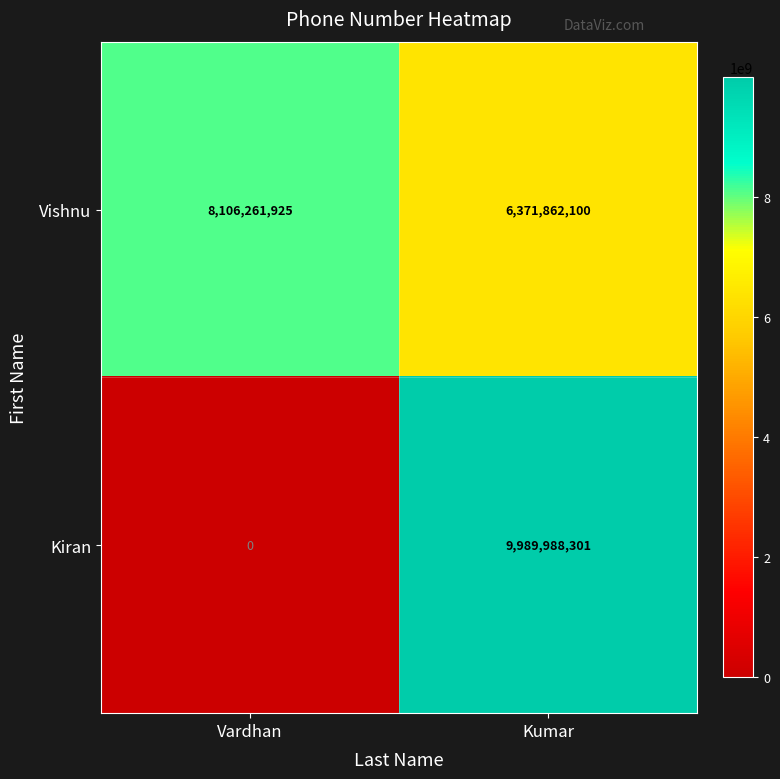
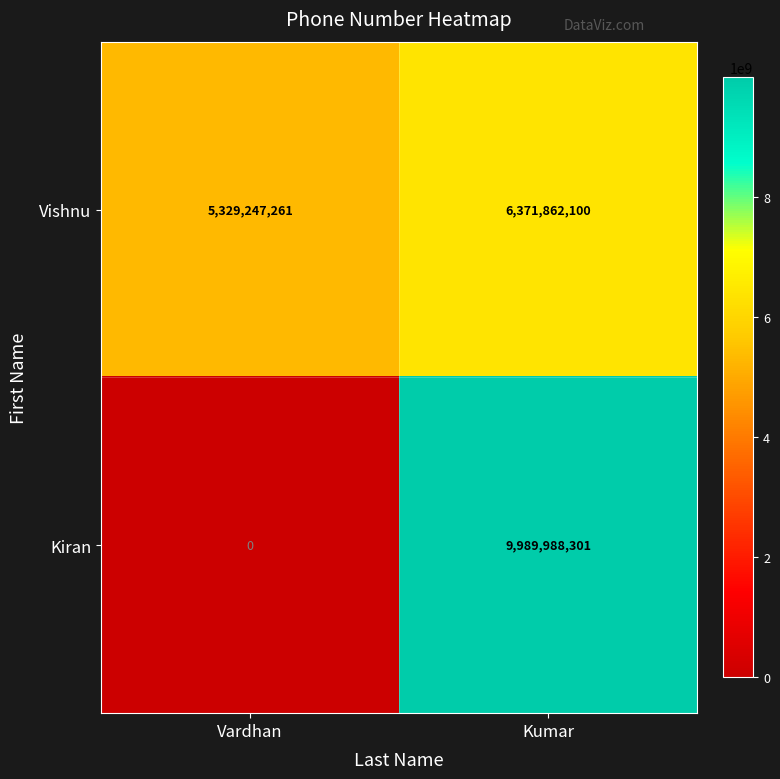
  {
    "Vishnu": {
-     "Vardhan": "8,106,261,925",
+     "Vardhan": "5,329,247,261",
      "Kumar": "6,371,862,100"
    },
    "Kiran": {
      "Vardhan": "0",
      "Kumar": "9,989,988,301"
    }
  }
